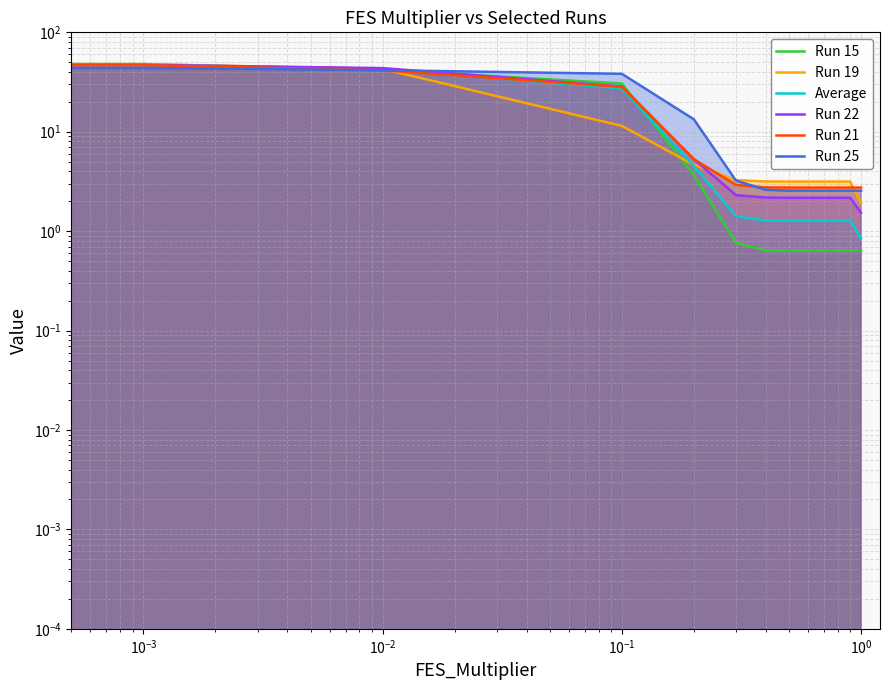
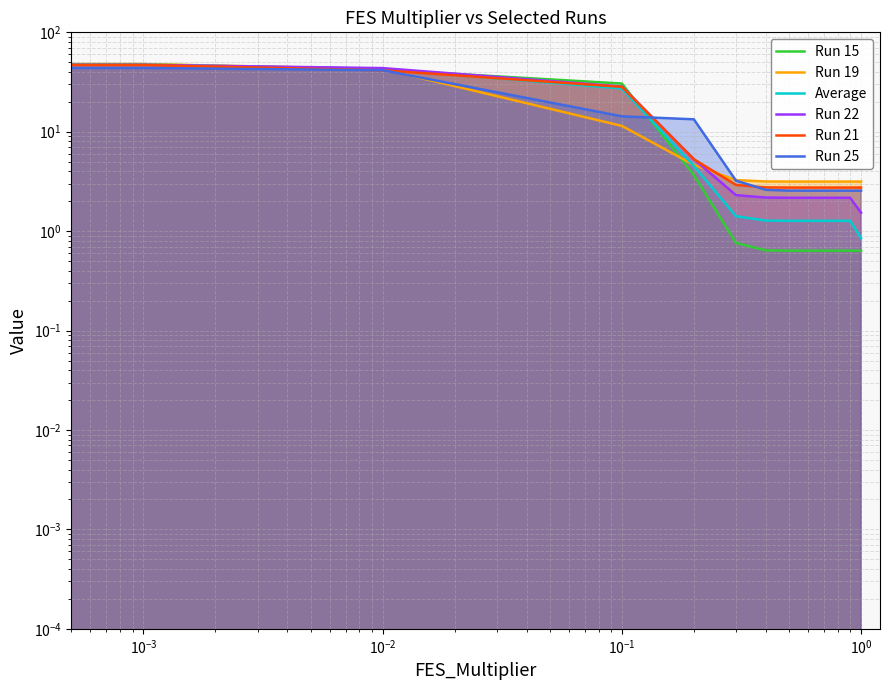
  {
    "Run 15": {
      "10^-1": 31,
      "10^0": 0.6
    },
    "Run 19": {
      "10^-1": 11,
-     "10^0": 1.9
+     "10^0": 3.2
    },
    "Average": {
      "10^0": 0.9
    },
    "Run 22": {
      "10^0": 1.5
    },
    "Run 21": {
      "10^0": 2.7
    },
    "Run 25": {
      "10^-3": 40,
-     "10^-1": 38,
+     "10^-1": 14,
      "10^0": 2.6
    }
  }
